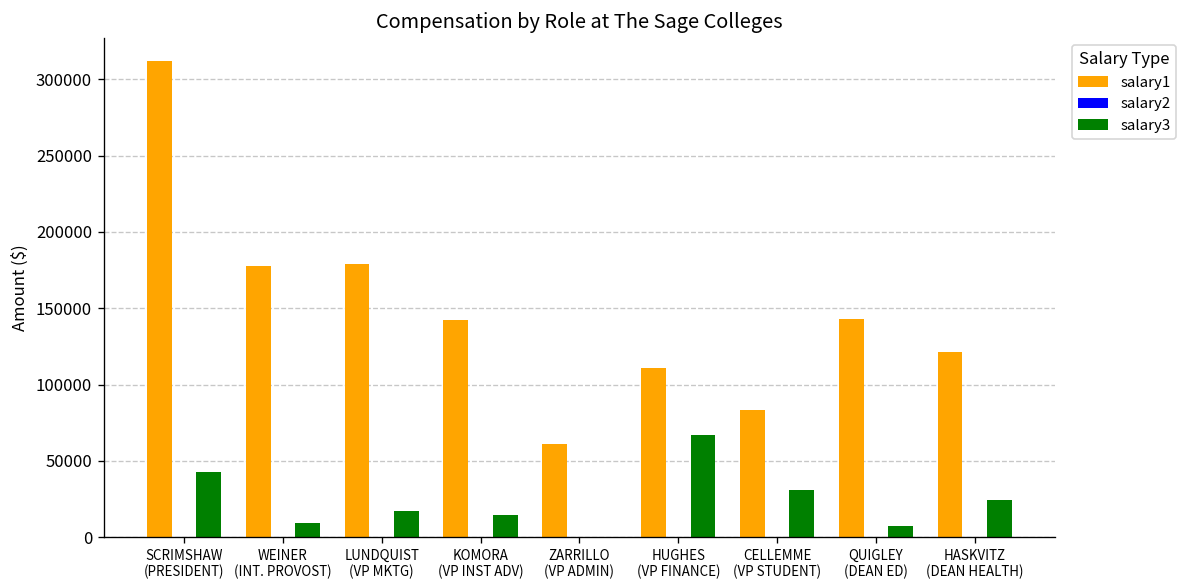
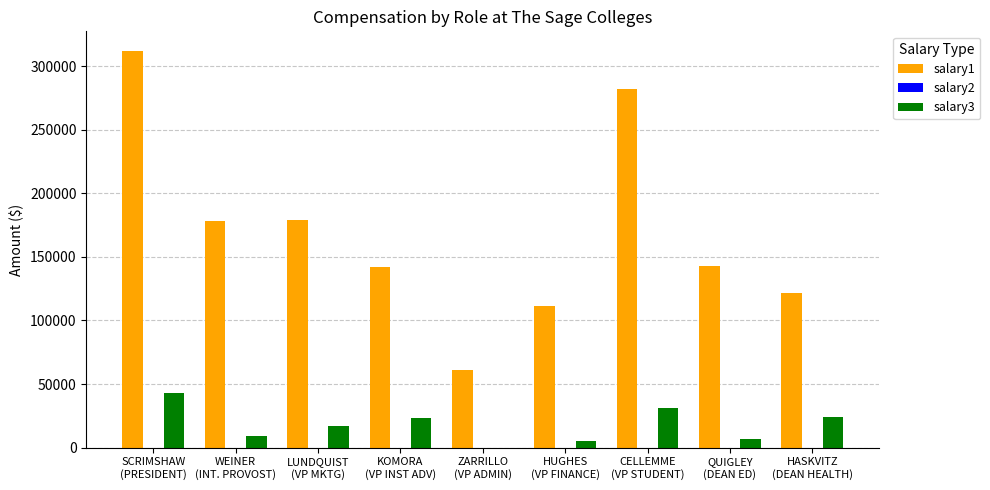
  {
    "salary1": {
      "SCRIMSHAW (PRESIDENT)": 312000,
      "WEINER (INT. PROVOST)": 178000,
      "LUNDQUIST (VP MKTG)": 179000,
      "KOMORA (VP INST ADV)": 142000,
      "ZARRILLO (VP ADMIN)": 61000,
      "HUGHES (VP FINANCE)": 111000,
-     "CELLEMME (VP STUDENT)": 83000,
+     "CELLEMME (VP STUDENT)": 282000,
      "QUIGLEY (DEAN ED)": 143000,
      "HASKVITZ (DEAN HEALTH)": 121000
    },
    "salary2": {
      "SCRIMSHAW (PRESIDENT)": 0,
      "WEINER (INT. PROVOST)": 0,
      "LUNDQUIST (VP MKTG)": 0,
      "KOMORA (VP INST ADV)": 0,
      "ZARRILLO (VP ADMIN)": 0,
      "HUGHES (VP FINANCE)": 0,
      "CELLEMME (VP STUDENT)": 0,
      "QUIGLEY (DEAN ED)": 0,
      "HASKVITZ (DEAN HEALTH)": 0
    },
    "salary3": {
      "SCRIMSHAW (PRESIDENT)": 43000,
      "WEINER (INT. PROVOST)": 9000,
      "LUNDQUIST (VP MKTG)": 17000,
-     "KOMORA (VP INST ADV)": 15000,
+     "KOMORA (VP INST ADV)": 23000,
      "ZARRILLO (VP ADMIN)": 0,
-     "HUGHES (VP FINANCE)": 67000,
+     "HUGHES (VP FINANCE)": 5000,
      "CELLEMME (VP STUDENT)": 31000,
      "QUIGLEY (DEAN ED)": 7000,
      "HASKVITZ (DEAN HEALTH)": 24000
    }
  }
